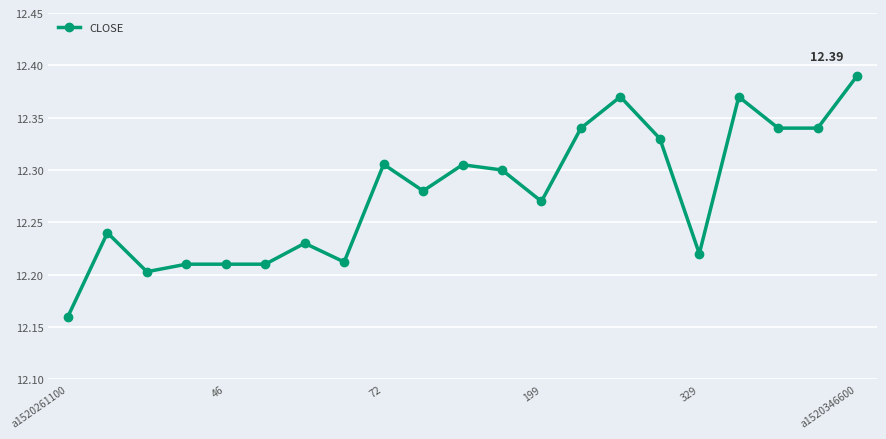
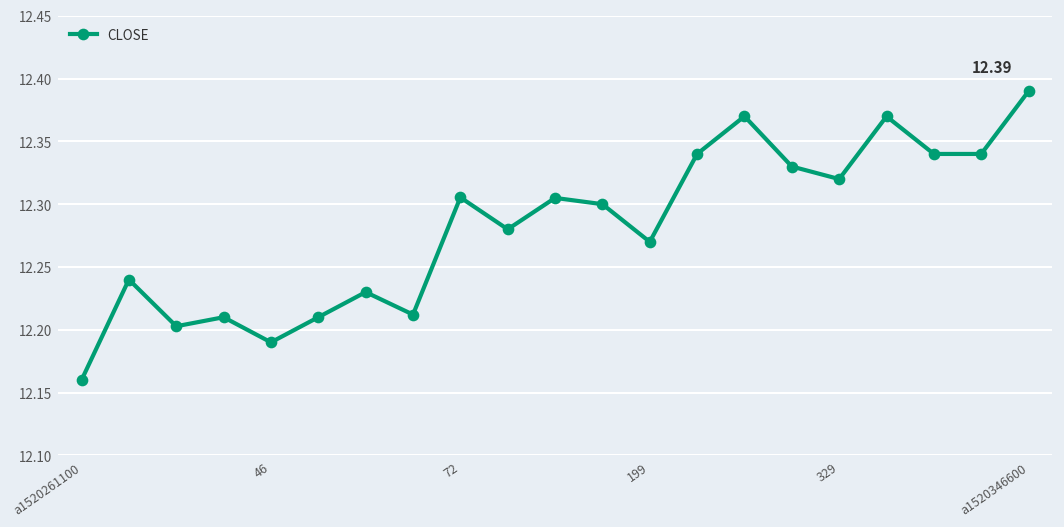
  {
    "a1520261100": 12.16,
-   "46": 12.21,
+   "46": 12.19,
    "72": 12.305,
    "199": 12.27,
-   "329": 12.22
+   "329": 12.32
  }
